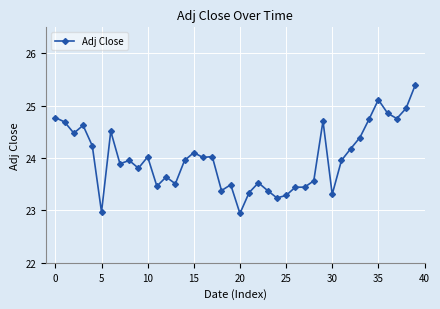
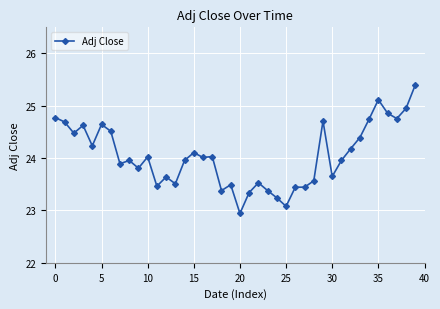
  {
    "0": 24.8,
-   "5": 23.0,
+   "5": 24.6,
    "10": 24.0,
    "15": 24.1,
    "20": 22.9,
-   "25": 23.3,
-   "30": 23.3,
+   "25": 23.1,
+   "30": 23.6,
    "35": 25.1
  }
